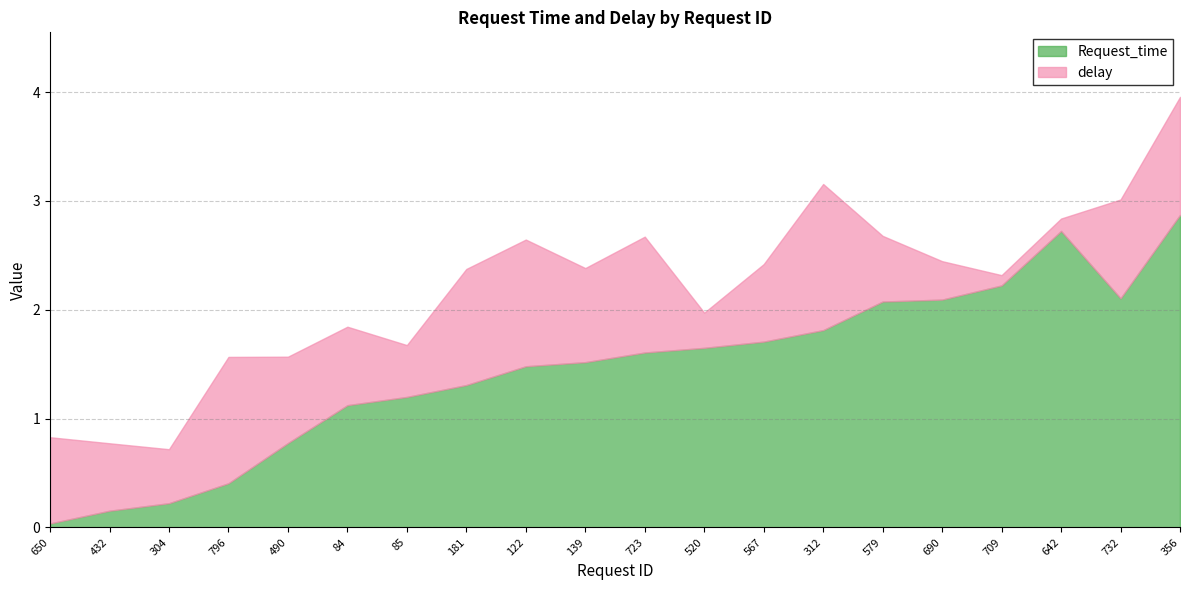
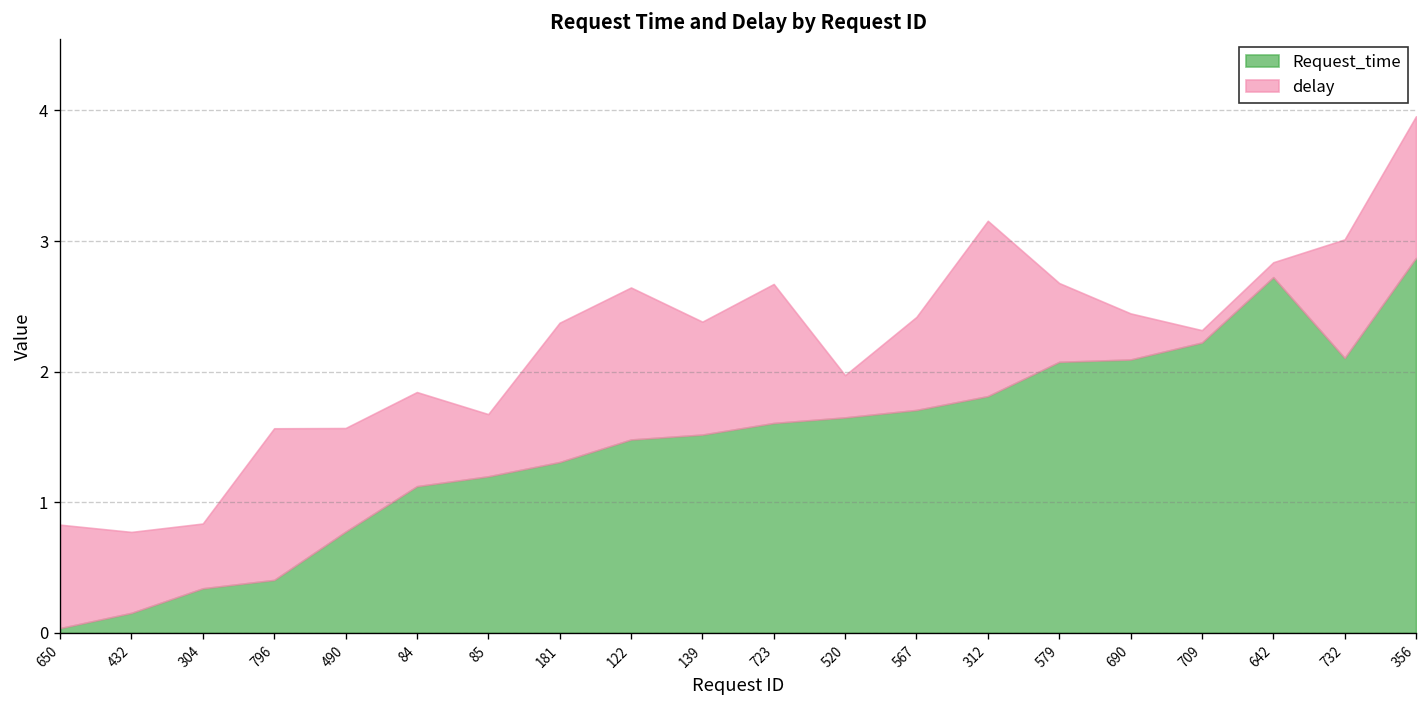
  {
    "Request_time": {
      "650": 0.04,
      "432": 0.15,
-     "304": 0.22,
+     "304": 0.34,
      "796": 0.41,
      "490": 0.77,
      "84": 1.12,
      "85": 1.20,
      "181": 1.31,
      "122": 1.48,
      "139": 1.52,
      "723": 1.61,
      "520": 1.65,
      "567": 1.71,
      "312": 1.81,
      "579": 2.08,
      "690": 2.09,
      "709": 2.22,
      "642": 2.72,
      "732": 2.11,
      "356": 2.87
    },
    "delay": {
      "650": 0.79,
      "432": 0.62,
      "304": 0.50,
      "796": 1.16,
      "490": 0.79,
      "84": 0.72,
      "85": 0.48,
      "181": 1.07,
      "122": 1.16,
      "139": 0.86,
      "723": 1.06,
      "520": 0.32,
      "567": 0.71,
      "312": 1.34,
      "579": 0.60,
      "690": 0.35,
      "709": 0.09,
      "642": 0.11,
      "732": 0.91,
      "356": 1.08
    }
  }
